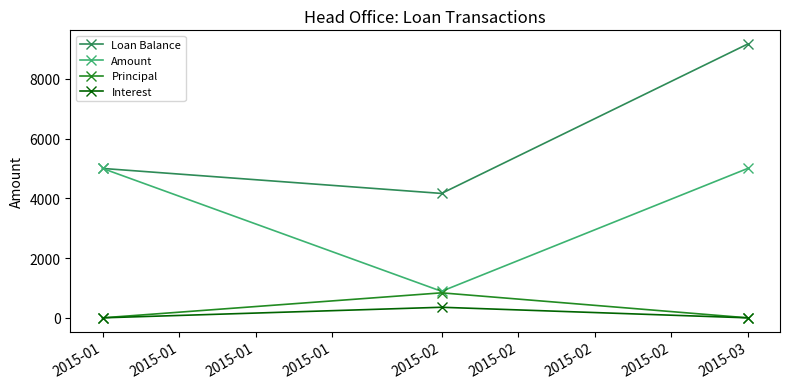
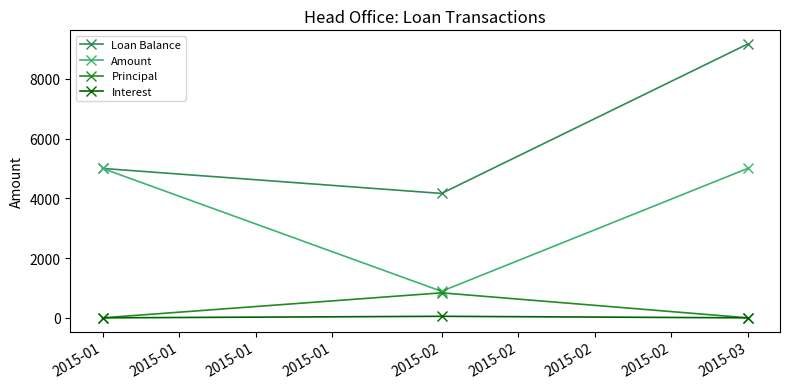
  {
    "Interest": {
-     "2015-02": 400
+     "2015-02": 100
    }
  }
